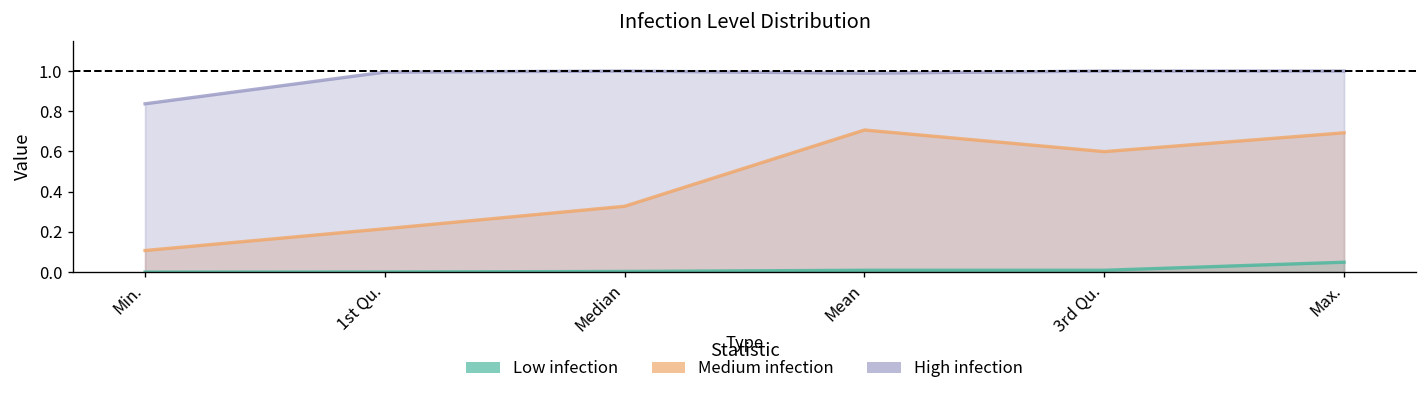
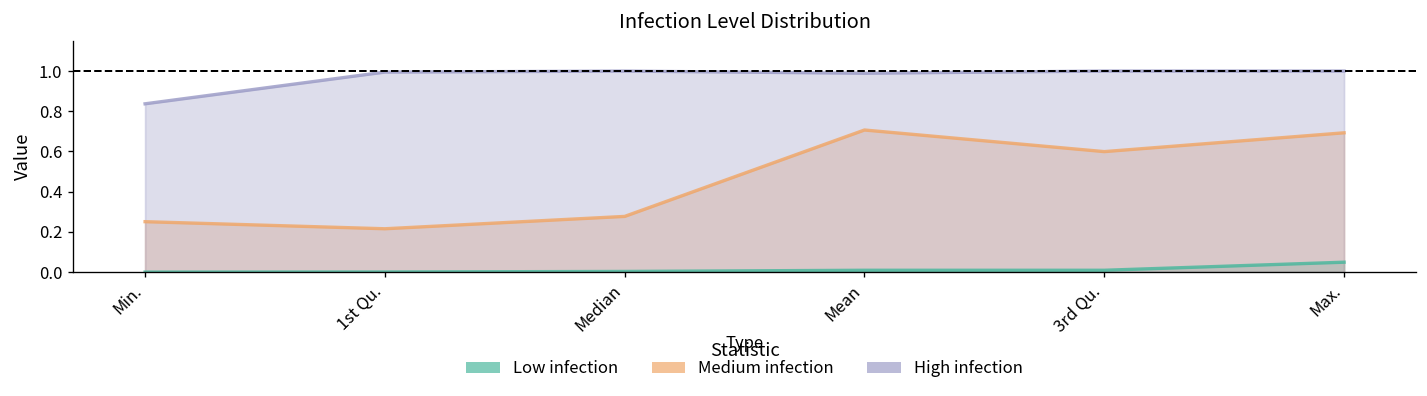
  {
    "Medium infection": {
-     "Min.": 0.11,
+     "Min.": 0.25,
      "1st Qu.": 0.22,
-     "Median": 0.33,
+     "Median": 0.28,
      "Mean": 0.71,
      "3rd Qu.": 0.60,
      "Max.": 0.69
    }
  }
